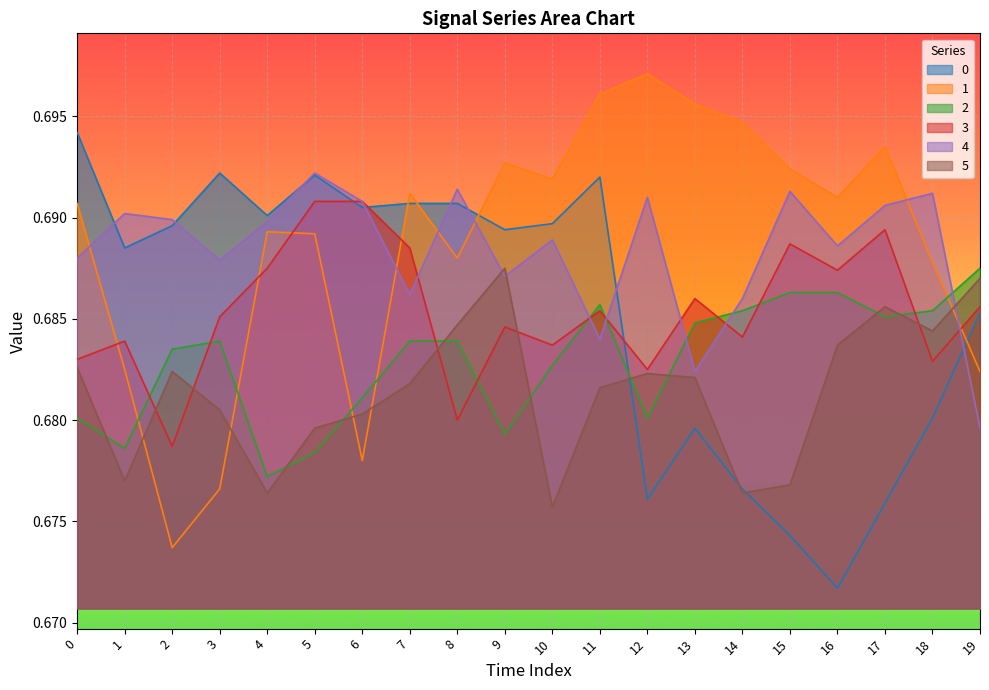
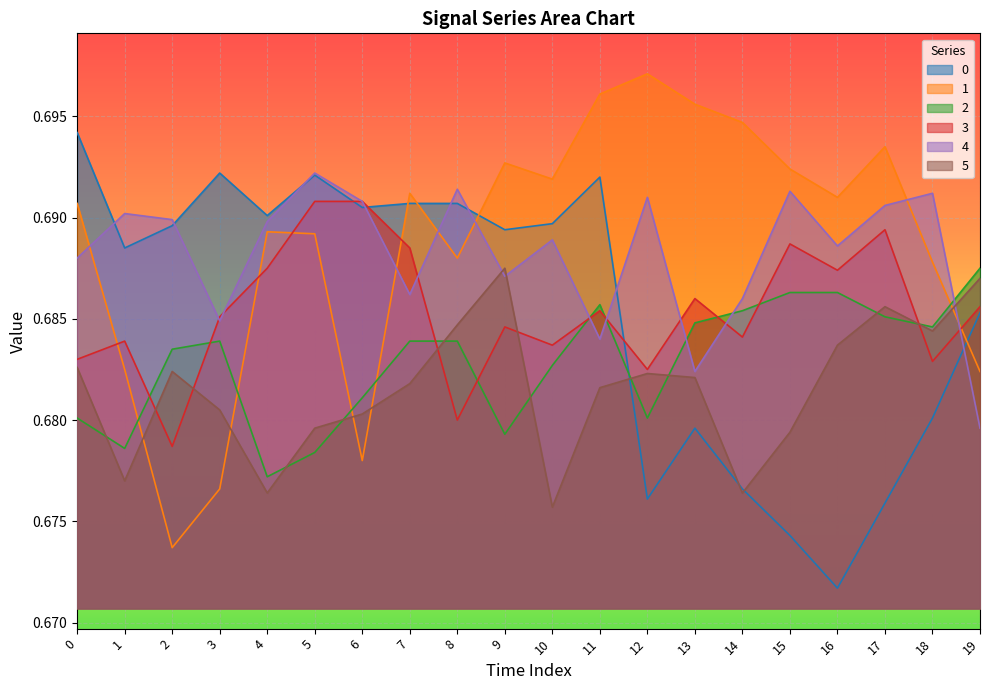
  {
    "0": {
      "0": 0.6942,
      "1": 0.6885,
      "2": 0.6896,
      "3": 0.6922,
      "4": 0.6901,
      "6": 0.6905,
      "7": 0.6907,
      "8": 0.6907,
      "9": 0.6894,
      "10": 0.6897,
      "11": 0.6920,
      "12": 0.6761,
      "13": 0.6796,
      "14": 0.6766,
      "15": 0.6743,
      "16": 0.6717,
      "17": 0.6759,
      "18": 0.6801,
      "19": 0.6853
    },
    "1": {
      "0": 0.6907,
      "1": 0.6825,
      "2": 0.6737,
      "3": 0.6766,
      "4": 0.6893,
      "5": 0.6892,
      "6": 0.6780,
      "7": 0.6912,
      "8": 0.6880,
      "9": 0.6927,
      "10": 0.6919,
      "11": 0.6961,
      "12": 0.6971,
      "13": 0.6956,
      "14": 0.6947,
      "15": 0.6924,
      "16": 0.6910,
      "17": 0.6935,
      "18": 0.6878,
      "19": 0.6824
    },
    "2": {
      "0": 0.6801,
      "1": 0.6786,
      "2": 0.6835,
      "3": 0.6839,
      "4": 0.6772,
      "5": 0.6784,
      "6": 0.6811,
      "7": 0.6839,
      "8": 0.6839,
      "9": 0.6793,
      "10": 0.6827,
      "11": 0.6857,
      "12": 0.6801,
      "13": 0.6848,
      "14": 0.6854,
      "15": 0.6863,
      "16": 0.6863,
      "17": 0.6851,
-     "18": 0.6854,
+     "18": 0.6846,
      "19": 0.6875
    },
    "3": {
      "0": 0.6830,
      "1": 0.6839,
      "2": 0.6787,
      "3": 0.6851,
      "4": 0.6875,
      "5": 0.6908,
      "7": 0.6885,
      "8": 0.6800,
      "9": 0.6846,
      "10": 0.6837,
      "11": 0.6854,
      "12": 0.6825,
      "13": 0.6860,
      "14": 0.6841,
      "15": 0.6887,
      "16": 0.6874,
      "17": 0.6894,
      "18": 0.6829,
      "19": 0.6856
    },
    "4": {
      "0": 0.6880,
      "1": 0.6902,
      "2": 0.6899,
-     "3": 0.6879,
+     "3": 0.6849,
      "4": 0.6898,
      "7": 0.6862,
      "8": 0.6914,
      "9": 0.6871,
      "10": 0.6889,
      "11": 0.6840,
      "12": 0.6910,
      "13": 0.6824,
      "14": 0.6860,
      "15": 0.6913,
      "16": 0.6886,
      "17": 0.6906,
      "18": 0.6912,
      "19": 0.6796
    },
    "5": {
      "0": 0.6826,
      "1": 0.6770,
      "2": 0.6824,
      "3": 0.6805,
      "4": 0.6764,
      "5": 0.6796,
      "6": 0.6803,
      "7": 0.6818,
      "8": 0.6847,
      "9": 0.6875,
      "10": 0.6757,
      "11": 0.6816,
      "12": 0.6823,
      "13": 0.6821,
      "14": 0.6764,
-     "15": 0.6768,
+     "15": 0.6794,
      "16": 0.6837,
      "17": 0.6856,
      "18": 0.6844,
      "19": 0.6870
    }
  }
